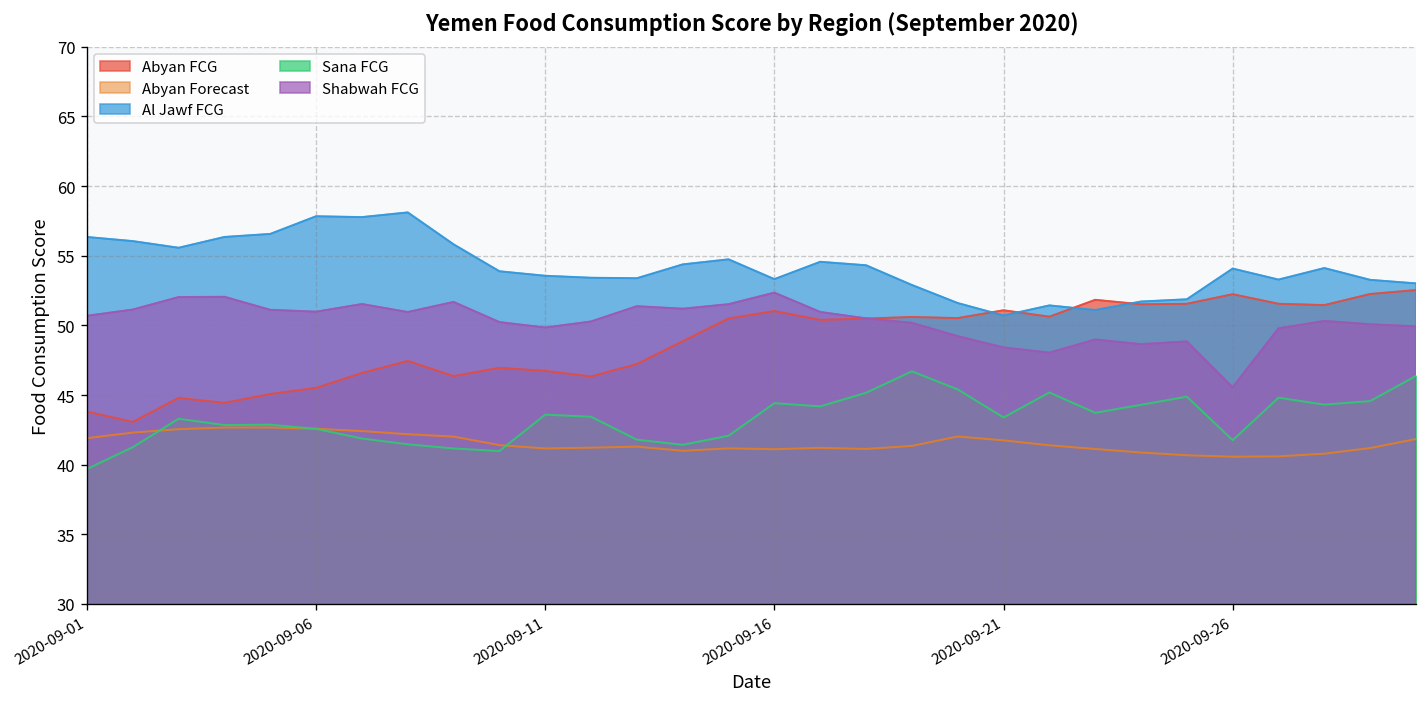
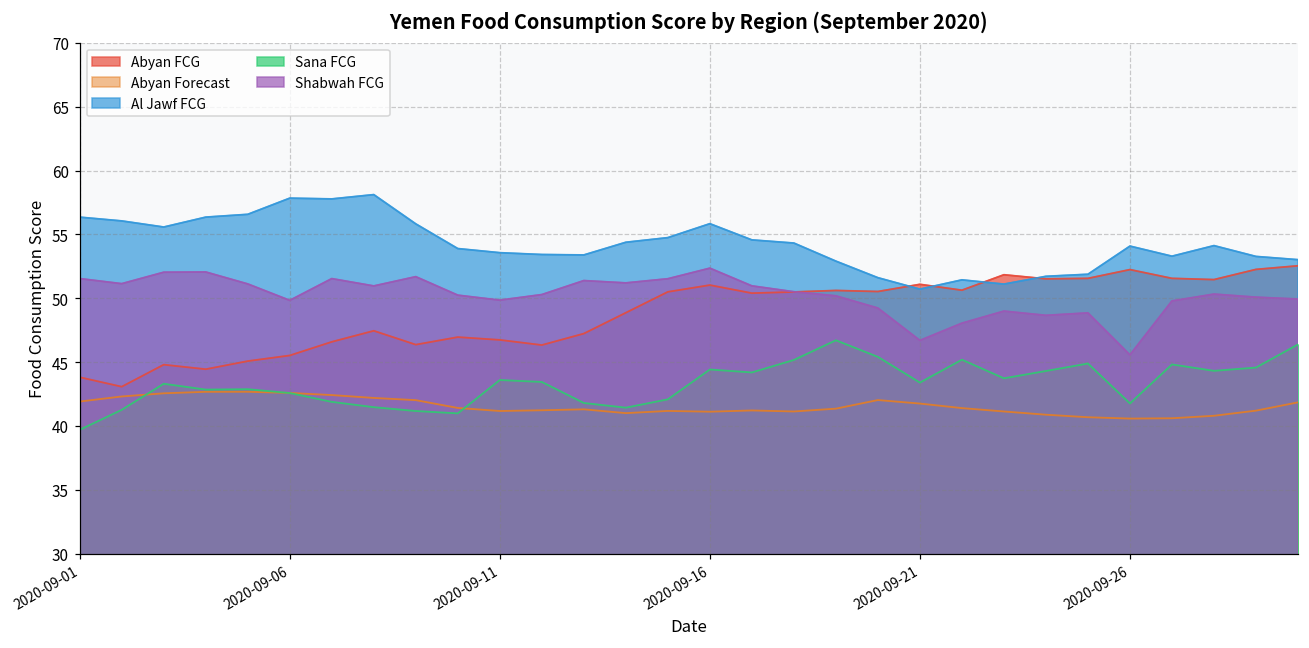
  {
    "Al Jawf FCG": {
      "2020-09-01": 56.3,
      "2020-09-06": 57.8,
      "2020-09-11": 53.6,
-     "2020-09-16": 53.3,
+     "2020-09-16": 55.8,
      "2020-09-21": 50.7,
      "2020-09-26": 54.1
    },
    "Sana FCG": {
      "2020-09-01": 39.7,
      "2020-09-11": 43.6,
      "2020-09-16": 44.4,
      "2020-09-21": 43.4,
      "2020-09-26": 41.8
    },
    "Shabwah FCG": {
-     "2020-09-01": 50.7,
-     "2020-09-06": 51.0,
+     "2020-09-01": 51.5,
+     "2020-09-06": 49.8,
      "2020-09-11": 49.8,
      "2020-09-16": 52.4,
-     "2020-09-21": 48.4,
+     "2020-09-21": 46.7,
      "2020-09-26": 45.6
    }
  }
